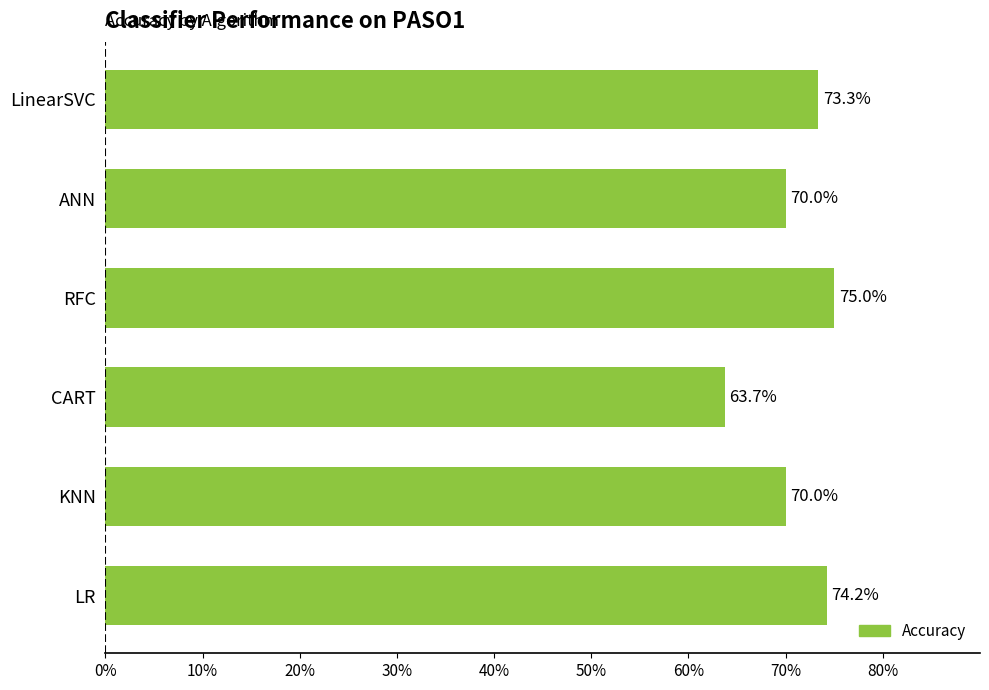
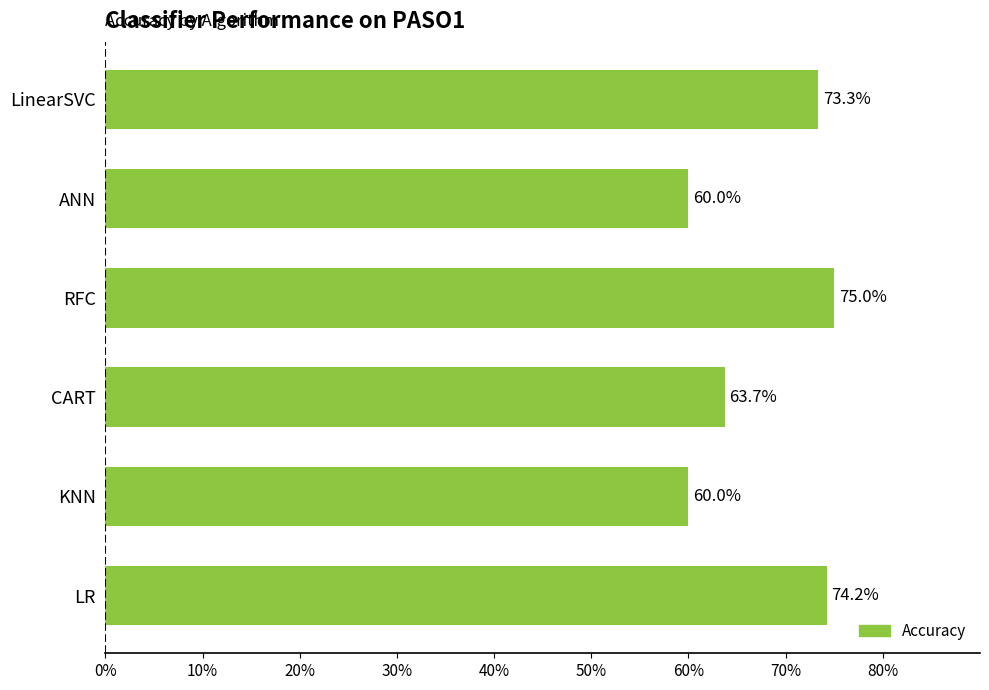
  {
    "LinearSVC": "73.3%",
-   "ANN": "70.0%",
+   "ANN": "60.0%",
    "RFC": "75.0%",
    "CART": "63.7%",
-   "KNN": "70.0%",
+   "KNN": "60.0%",
    "LR": "74.2%"
  }
